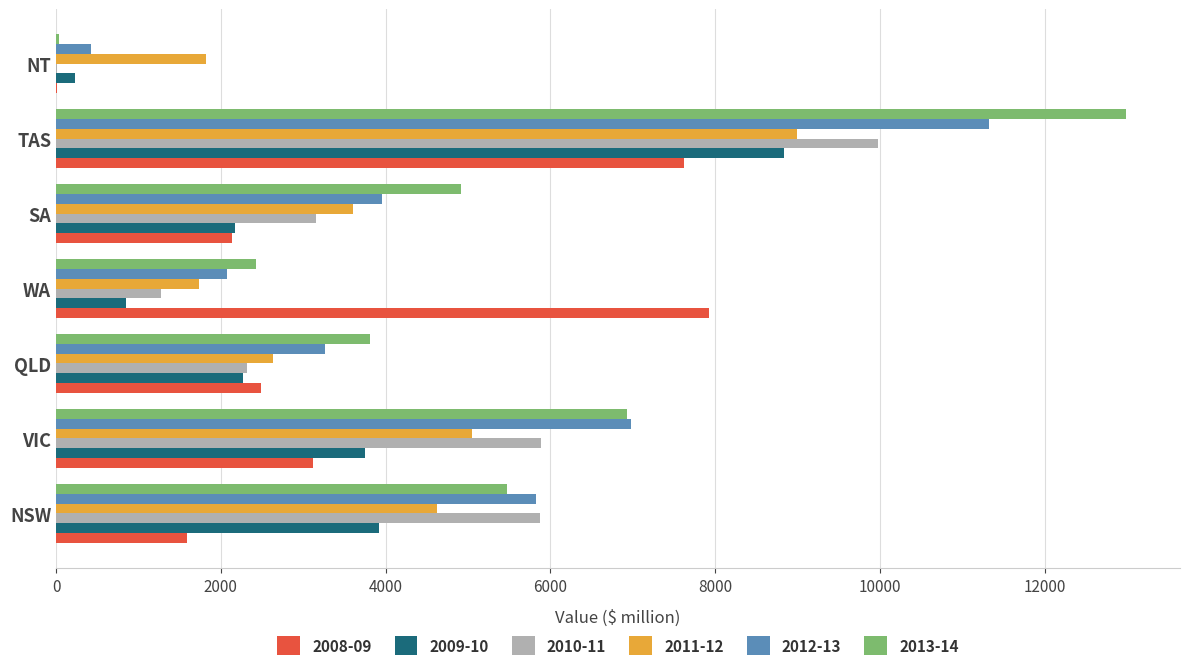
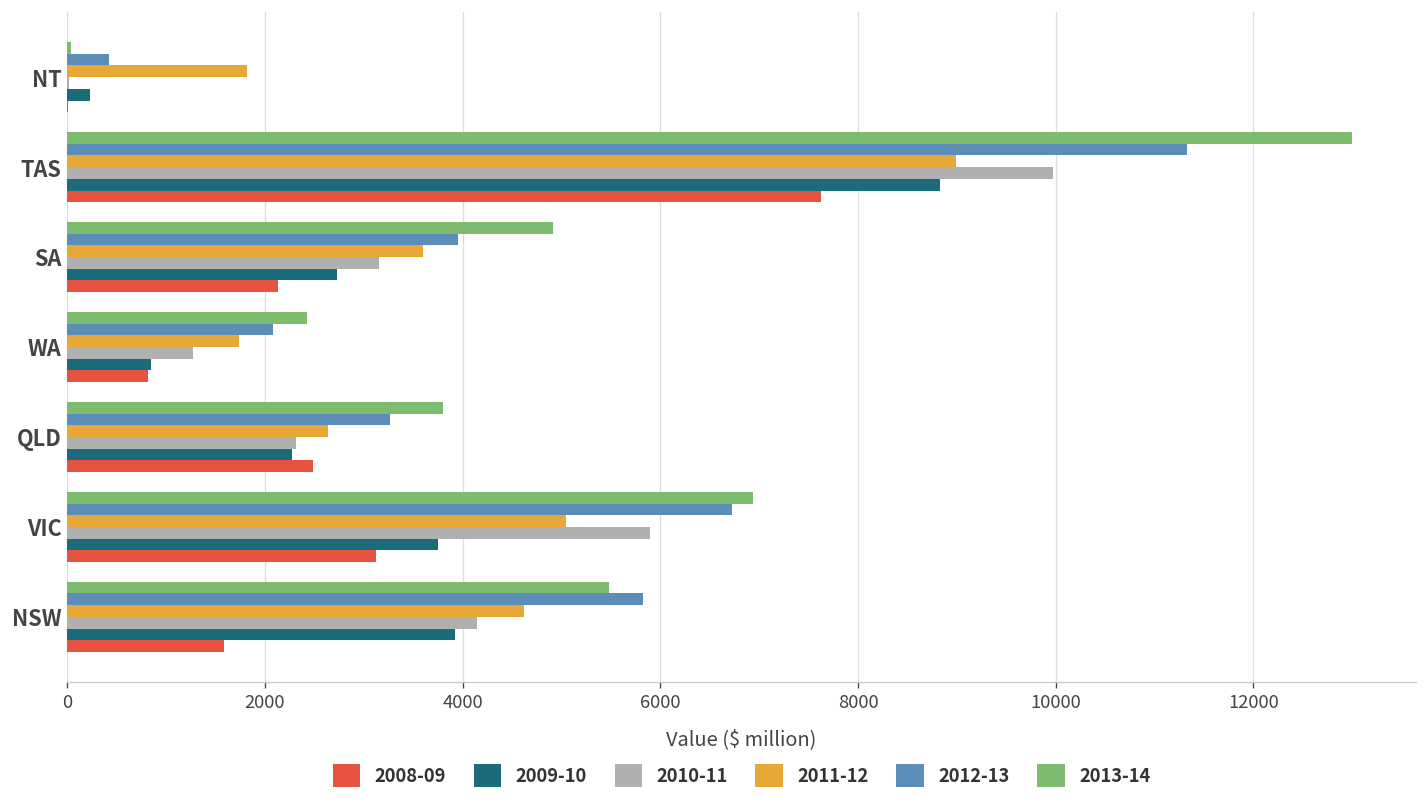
  {
    "2008-09": {
      "TAS": 7600,
      "SA": 2100,
-     "WA": 7900,
+     "WA": 800,
      "QLD": 2500,
      "VIC": 3100,
      "NSW": 1600
    },
    "2009-10": {
      "NT": 200,
      "TAS": 8800,
-     "SA": 2200,
+     "SA": 2700,
      "WA": 800,
      "QLD": 2300,
      "VIC": 3800,
      "NSW": 3900
    },
    "2010-11": {
      "TAS": 10000,
      "SA": 3200,
      "WA": 1300,
      "QLD": 2300,
      "VIC": 5900,
-     "NSW": 5900
+     "NSW": 4100
    },
    "2011-12": {
      "NT": 1800,
      "TAS": 9000,
      "SA": 3600,
      "WA": 1700,
      "QLD": 2600,
      "VIC": 5000,
      "NSW": 4600
    },
    "2012-13": {
      "NT": 400,
      "TAS": 11300,
      "SA": 4000,
      "WA": 2100,
      "QLD": 3300,
-     "VIC": 7000,
+     "VIC": 6700,
      "NSW": 5800
    },
    "2013-14": {
      "NT": 0,
      "TAS": 13000,
      "SA": 4900,
      "WA": 2400,
      "QLD": 3800,
      "VIC": 6900,
      "NSW": 5500
    }
  }
